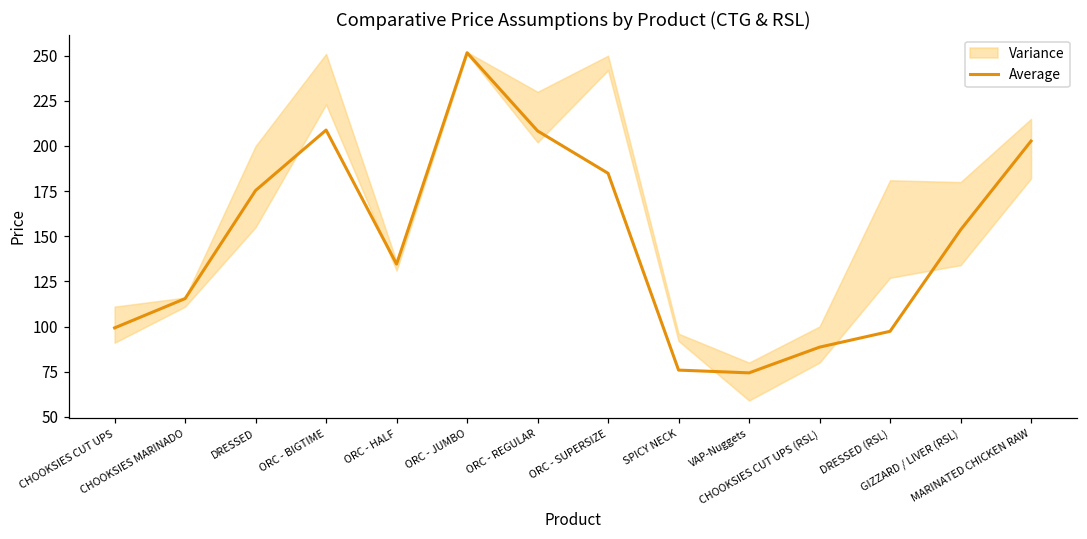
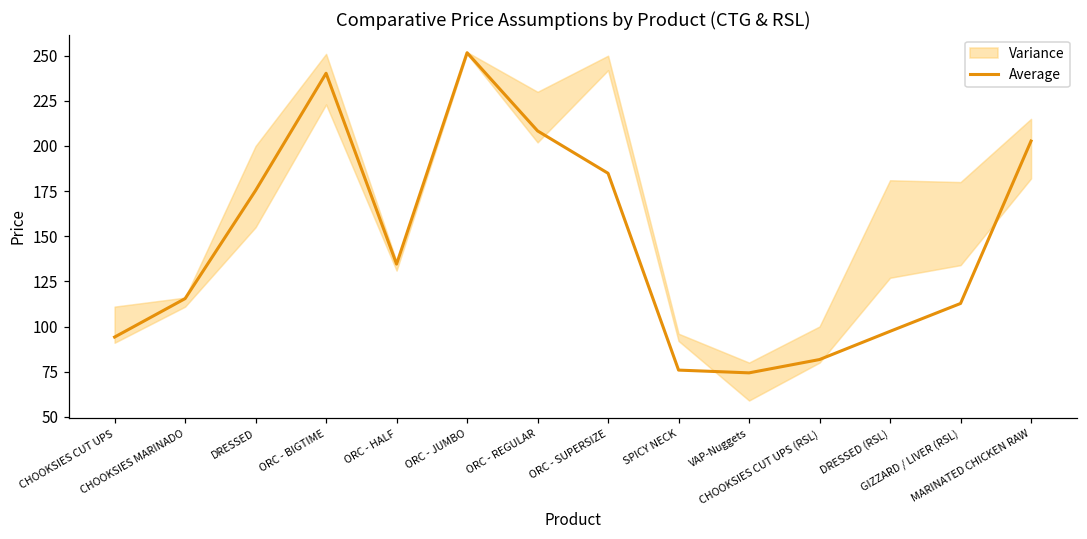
  {
    "Average": {
-     "CHOOKSIES CUT UPS": 99,
+     "CHOOKSIES CUT UPS": 94,
      "DRESSED": 175,
-     "ORC - BIGTIME": 209,
+     "ORC - BIGTIME": 240,
      "ORC - REGULAR": 208,
      "ORC - SUPERSIZE": 185,
      "SPICY NECK": 76,
      "VAP-Nuggets": 74,
-     "CHOOKSIES CUT UPS (RSL)": 89,
+     "CHOOKSIES CUT UPS (RSL)": 82,
      "DRESSED (RSL)": 97,
-     "GIZZARD / LIVER (RSL)": 154,
+     "GIZZARD / LIVER (RSL)": 113,
      "MARINATED CHICKEN RAW": 203
    }
  }
